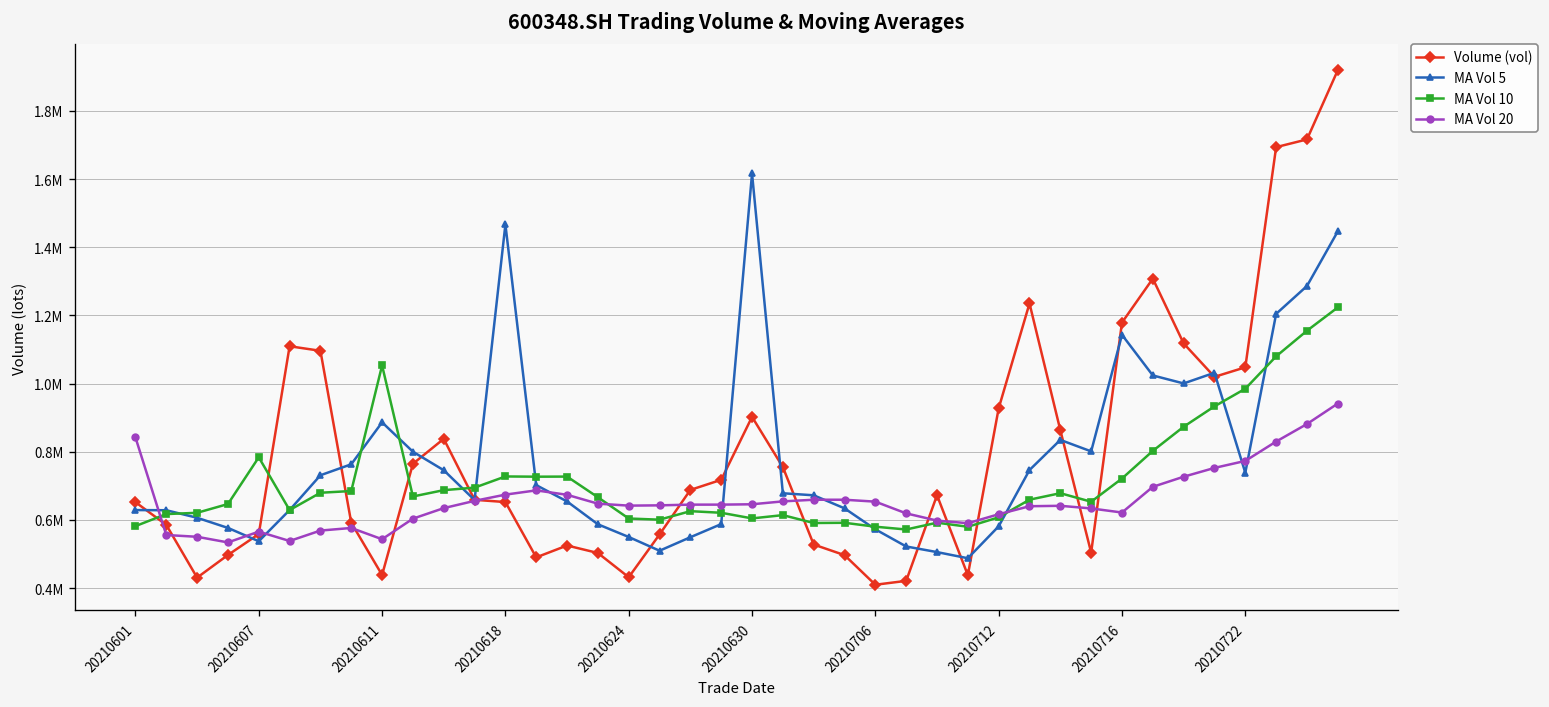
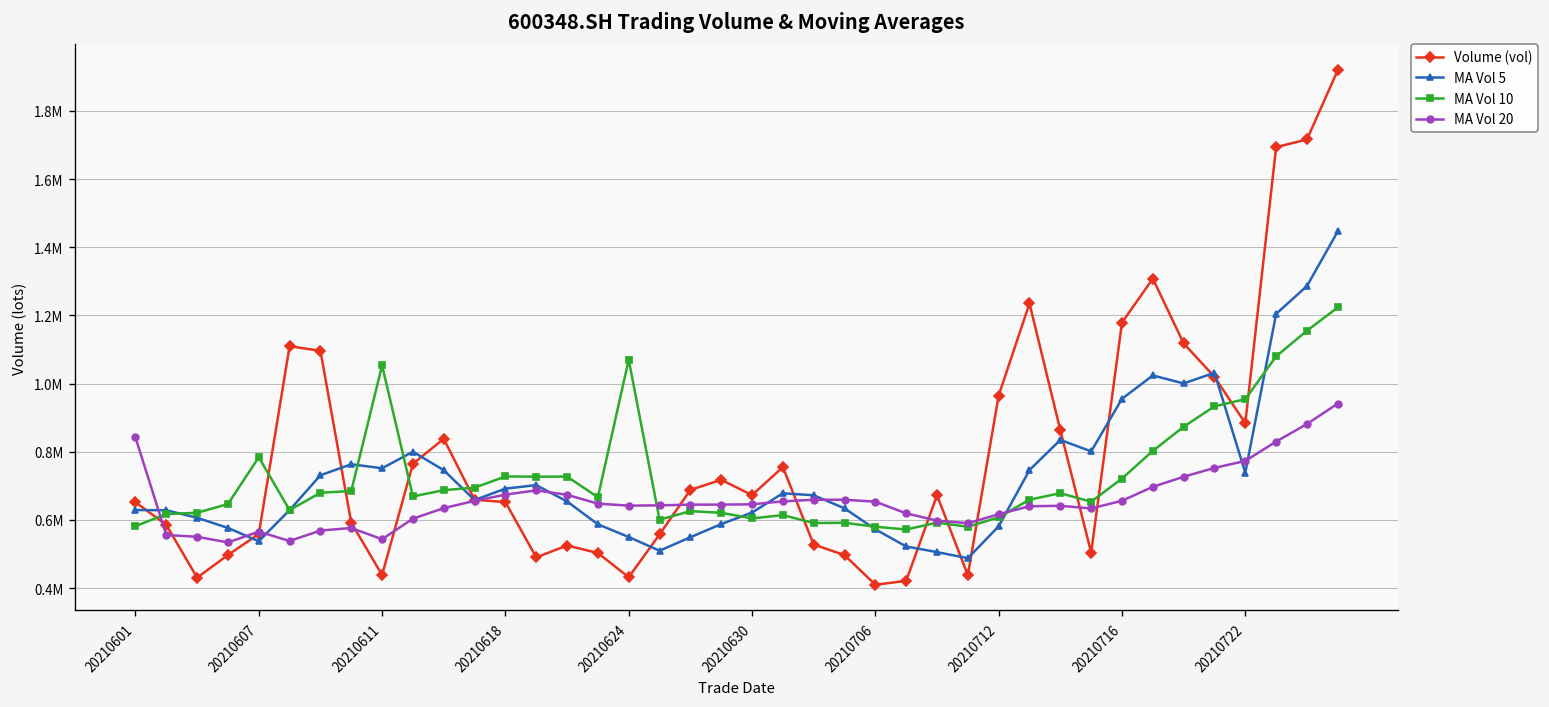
  {
    "Volume (vol)": {
      "20210601": 650000,
      "20210611": 440000,
      "20210618": 650000,
      "20210624": 430000,
-     "20210630": 900000,
+     "20210630": 670000,
      "20210706": 410000,
-     "20210712": 930000,
+     "20210712": 960000,
      "20210716": 1180000,
-     "20210722": 1050000
+     "20210722": 880000
    },
    "MA Vol 5": {
      "20210601": 630000,
      "20210607": 540000,
-     "20210611": 890000,
-     "20210618": 1470000,
+     "20210611": 750000,
+     "20210618": 690000,
      "20210624": 550000,
-     "20210630": 1620000,
+     "20210630": 620000,
      "20210712": 580000,
-     "20210716": 1140000,
+     "20210716": 960000,
      "20210722": 740000
    },
    "MA Vol 10": {
      "20210601": 580000,
      "20210607": 780000,
      "20210611": 1050000,
      "20210618": 730000,
-     "20210624": 600000,
+     "20210624": 1070000,
      "20210630": 600000,
      "20210716": 720000,
-     "20210722": 980000
+     "20210722": 950000
    },
    "MA Vol 20": {
      "20210601": 840000,
      "20210611": 540000,
      "20210618": 670000,
      "20210624": 640000,
      "20210630": 650000,
      "20210706": 650000,
-     "20210716": 620000,
+     "20210716": 660000,
      "20210722": 770000
    }
  }
